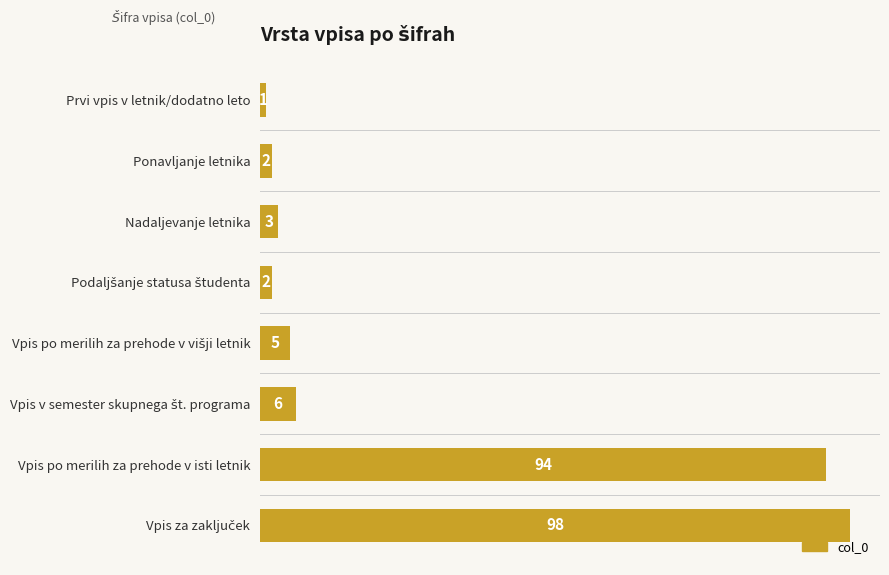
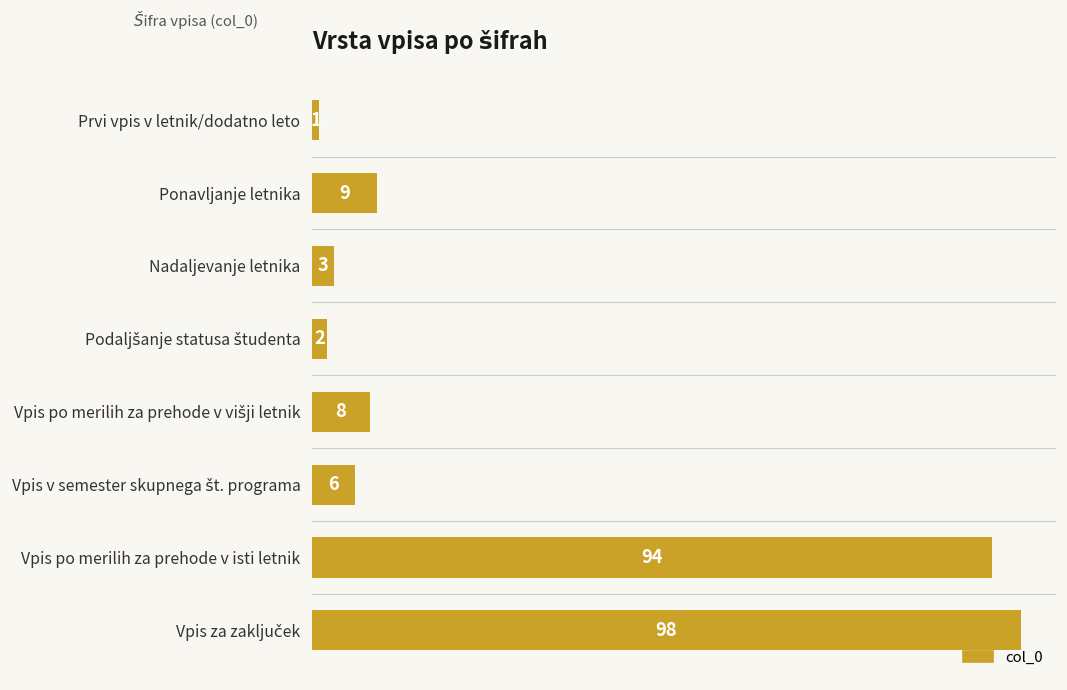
  {
-   "Ponavljanje letnika": 2,
+   "Ponavljanje letnika": 9,
    "Nadaljevanje letnika": 3,
    "Podaljšanje statusa študenta": 2,
-   "Vpis po merilih za prehode v višji letnik": 5,
+   "Vpis po merilih za prehode v višji letnik": 8,
    "Vpis v semester skupnega št. programa": 6,
    "Vpis po merilih za prehode v isti letnik": 94,
    "Vpis za zaključek": 98
  }
